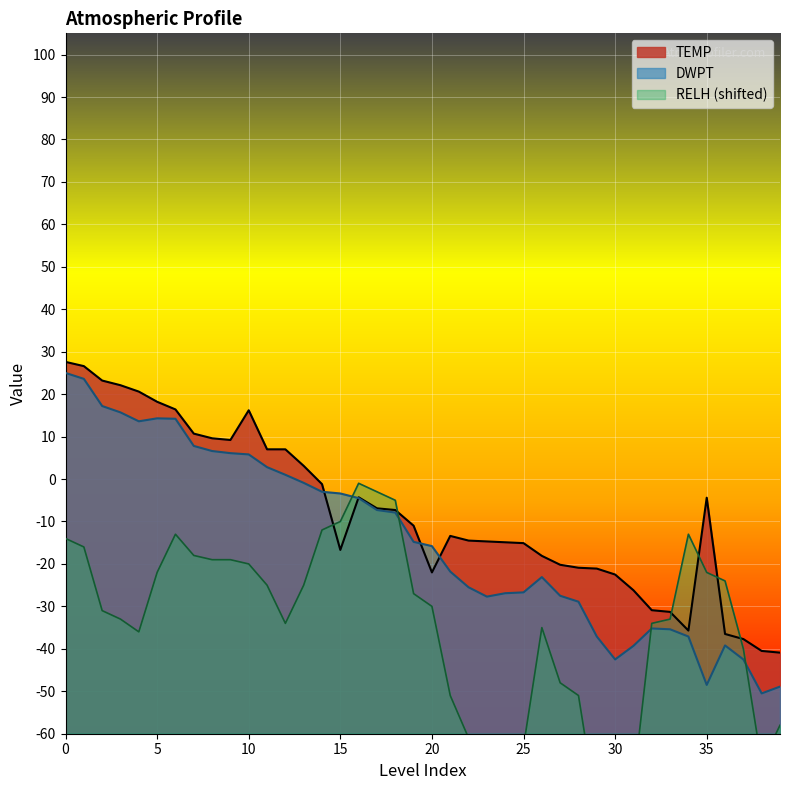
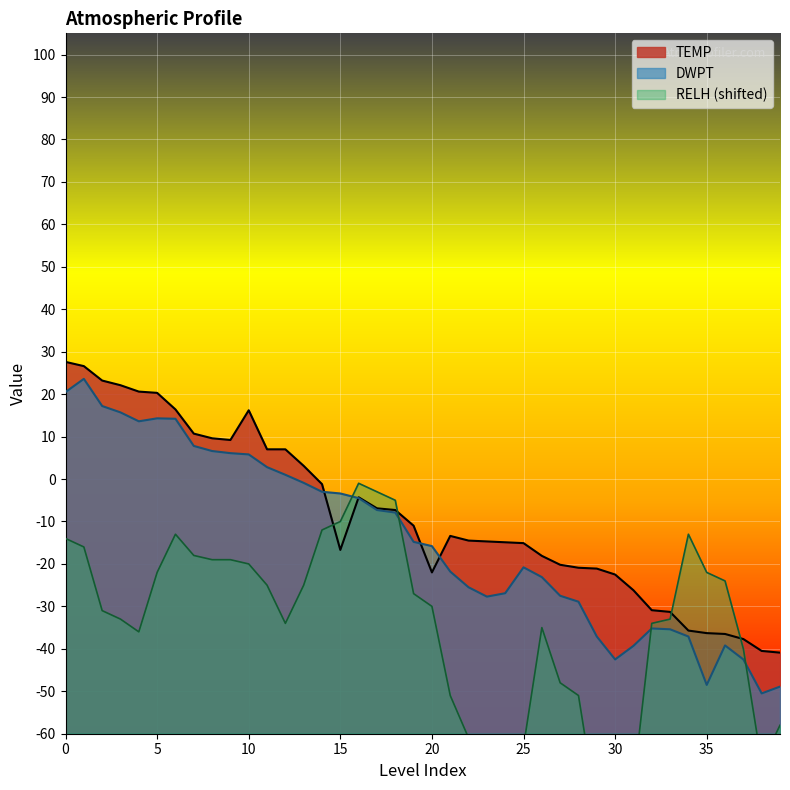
  {
    "TEMP": {
      "0": 28,
-     "5": 18,
+     "5": 20,
      "10": 16,
      "15": -17,
      "20": -22,
      "25": -15,
      "30": -23,
-     "35": -4
+     "35": -36
    },
    "DWPT": {
-     "0": 25,
+     "0": 21,
      "5": 14,
      "10": 6,
      "15": -3,
      "20": -16,
-     "25": -27,
+     "25": -21,
      "30": -43,
      "35": -49
    }
  }
